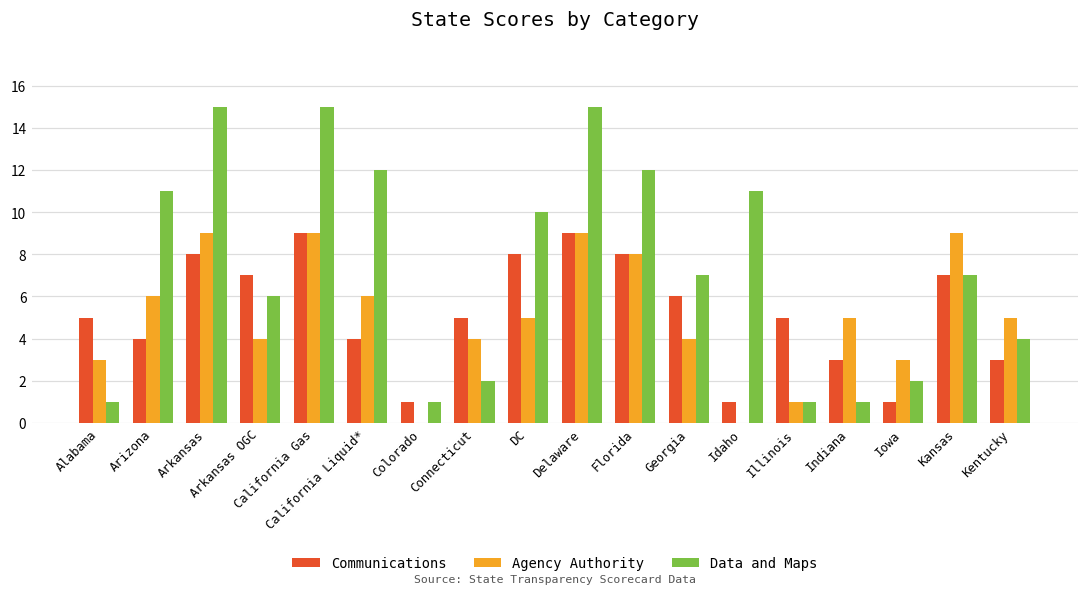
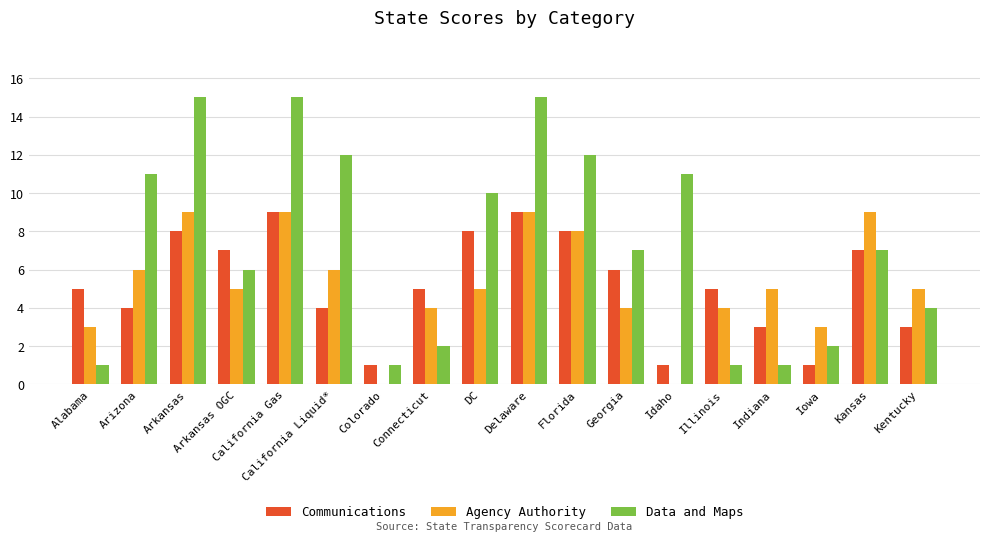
  {
    "Communications": {
      "Alabama": 5,
      "Arizona": 4,
      "Arkansas": 8,
      "Arkansas OGC": 7,
      "California Gas": 9,
      "California Liquid*": 4,
      "Colorado": 1,
      "Connecticut": 5,
      "DC": 8,
      "Delaware": 9,
      "Florida": 8,
      "Georgia": 6,
      "Idaho": 1,
      "Illinois": 5,
      "Indiana": 3,
      "Iowa": 1,
      "Kansas": 7,
      "Kentucky": 3
    },
    "Agency Authority": {
      "Alabama": 3,
      "Arizona": 6,
      "Arkansas": 9,
-     "Arkansas OGC": 4,
+     "Arkansas OGC": 5,
      "California Gas": 9,
      "California Liquid*": 6,
      "Colorado": 0,
      "Connecticut": 4,
      "DC": 5,
      "Delaware": 9,
      "Florida": 8,
      "Georgia": 4,
      "Idaho": 0,
-     "Illinois": 1,
+     "Illinois": 4,
      "Indiana": 5,
      "Iowa": 3,
      "Kansas": 9,
      "Kentucky": 5
    },
    "Data and Maps": {
      "Alabama": 1,
      "Arizona": 11,
      "Arkansas": 15,
      "Arkansas OGC": 6,
      "California Gas": 15,
      "California Liquid*": 12,
      "Colorado": 1,
      "Connecticut": 2,
      "DC": 10,
      "Delaware": 15,
      "Florida": 12,
      "Georgia": 7,
      "Idaho": 11,
      "Illinois": 1,
      "Indiana": 1,
      "Iowa": 2,
      "Kansas": 7,
      "Kentucky": 4
    }
  }
